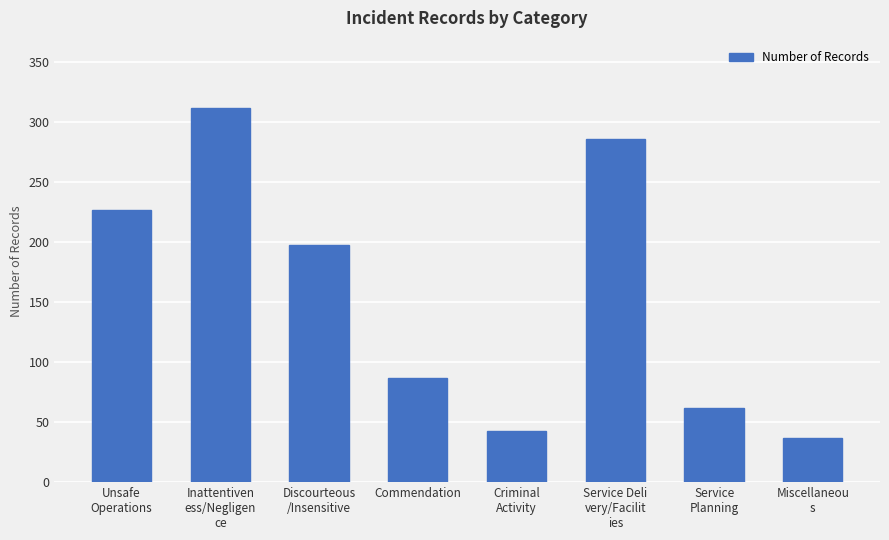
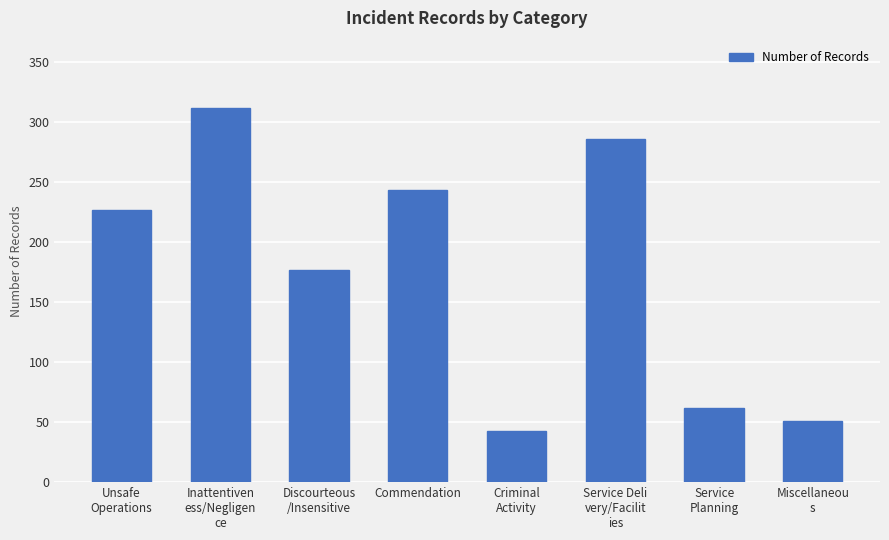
  {
    "Unsafe Operations": 227,
    "Inattentiven ess/Negligen ce": 312,
-   "Discourteous /Insensitive": 198,
-   "Commendation": 87,
+   "Discourteous /Insensitive": 177,
+   "Commendation": 244,
    "Criminal Activity": 43,
    "Service Deli very/Facilit ies": 286,
    "Service Planning": 62,
-   "Miscellaneou s": 37
+   "Miscellaneou s": 51
  }
